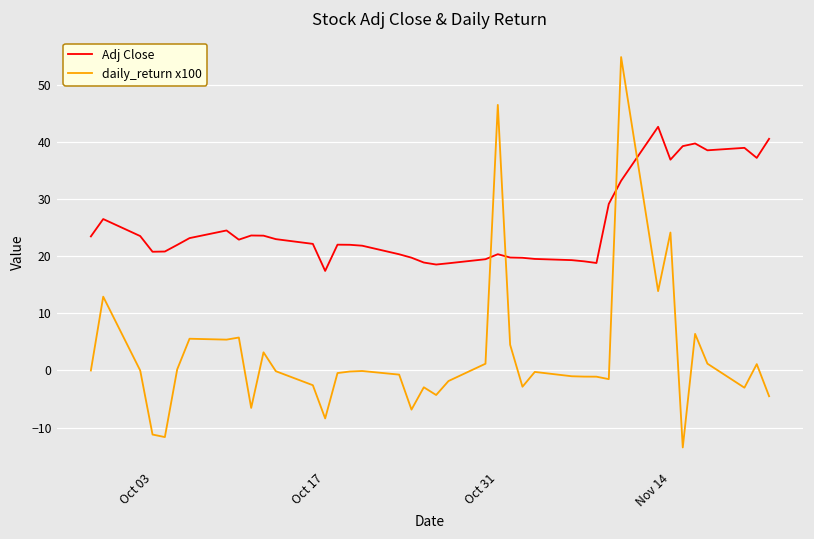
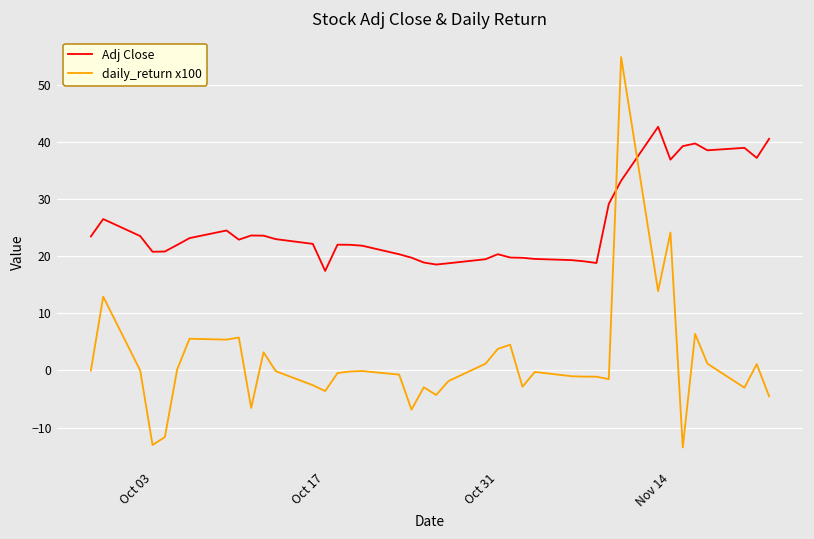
  {
    "Adj Close": {
      "Oct 03": 21,
      "Oct 17": 17,
      "Oct 31": 20,
      "Nov 14": 37
    },
    "daily_return x100": {
-     "Oct 03": -11,
-     "Oct 17": -8,
-     "Oct 31": 47,
+     "Oct 03": -13,
+     "Oct 17": -4,
+     "Oct 31": 4,
      "Nov 14": 24
    }
  }
